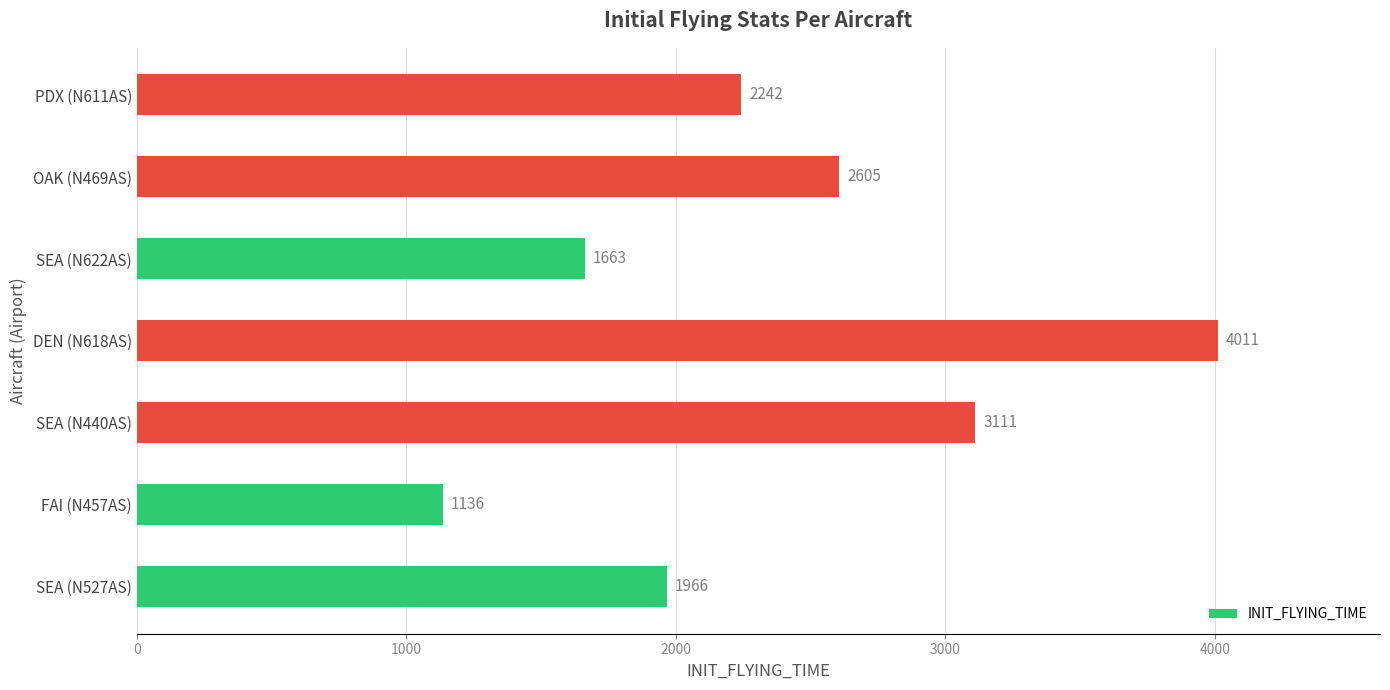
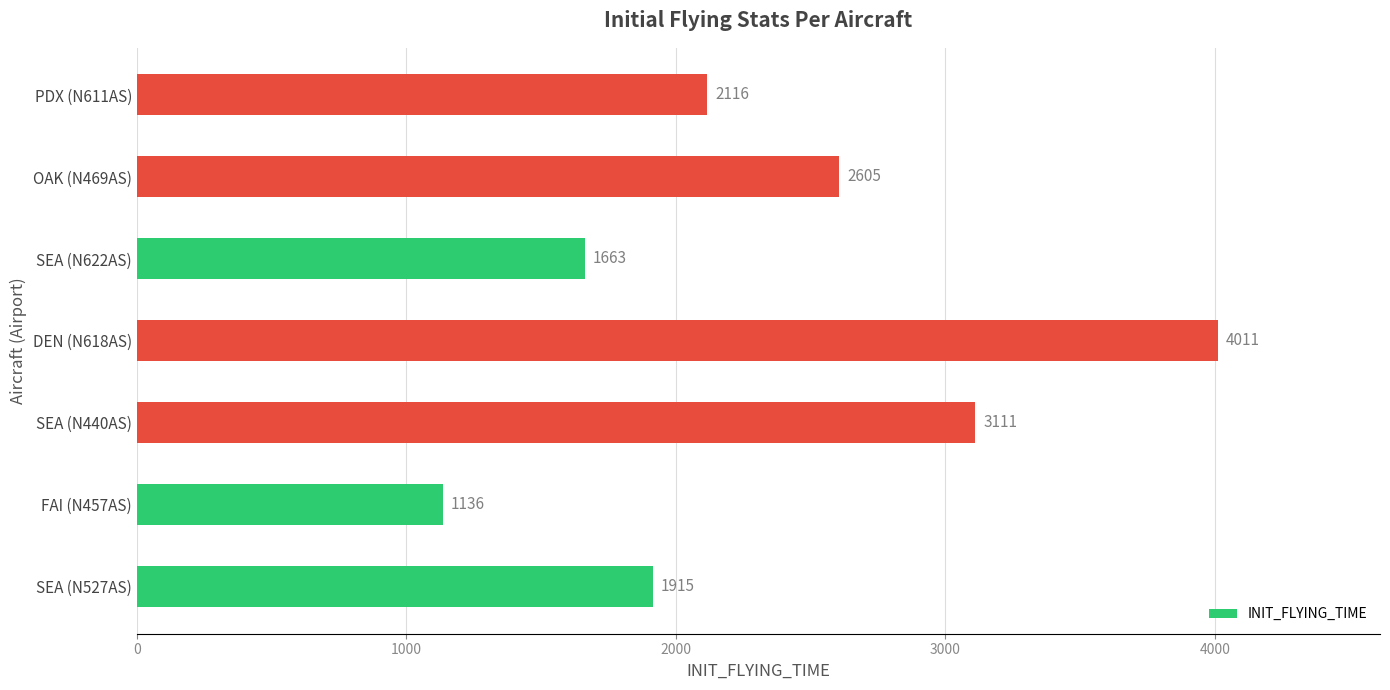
  {
-   "PDX (N611AS)": 2242,
+   "PDX (N611AS)": 2116,
    "OAK (N469AS)": 2605,
    "SEA (N622AS)": 1663,
    "DEN (N618AS)": 4011,
    "SEA (N440AS)": 3111,
    "FAI (N457AS)": 1136,
-   "SEA (N527AS)": 1966
+   "SEA (N527AS)": 1915
  }
